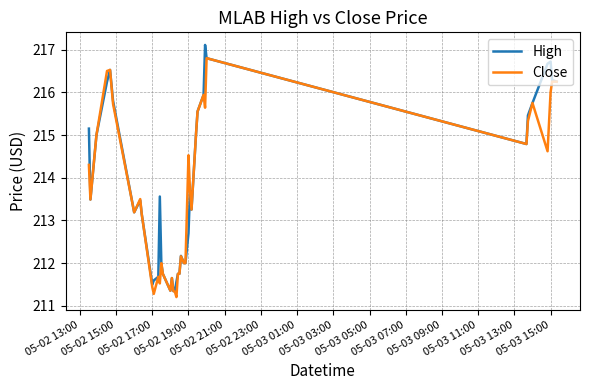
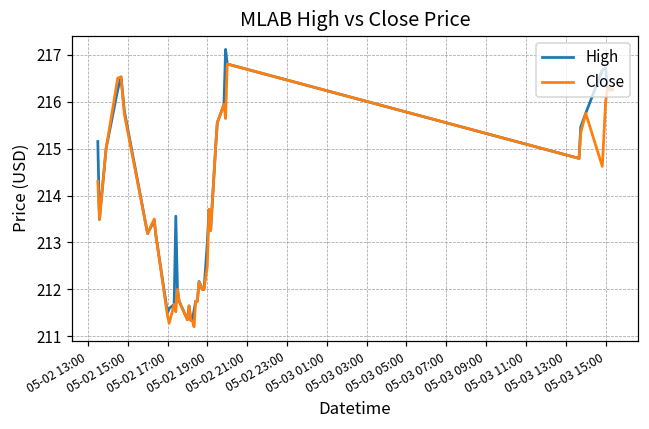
  {
    "High": {
-     "05-02 19:00": 212.7
+     "05-02 19:00": 213.0
    },
    "Close": {
-     "05-02 19:00": 214.5,
+     "05-02 19:00": 212.5,
      "05-03 15:00": 216.0
    }
  }
